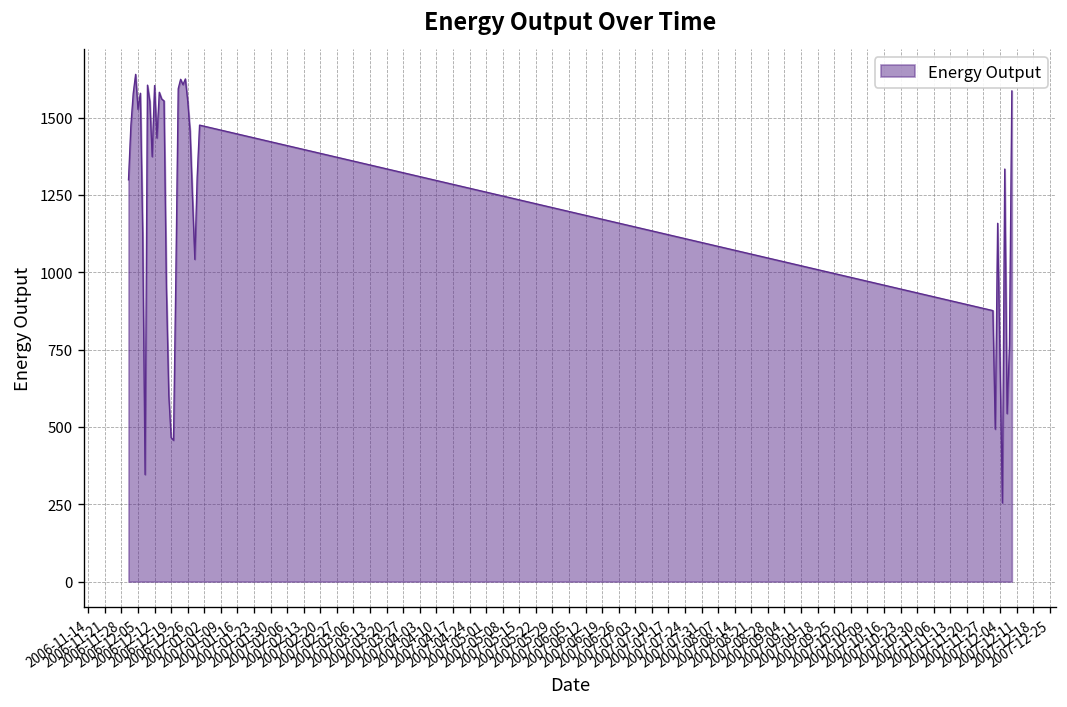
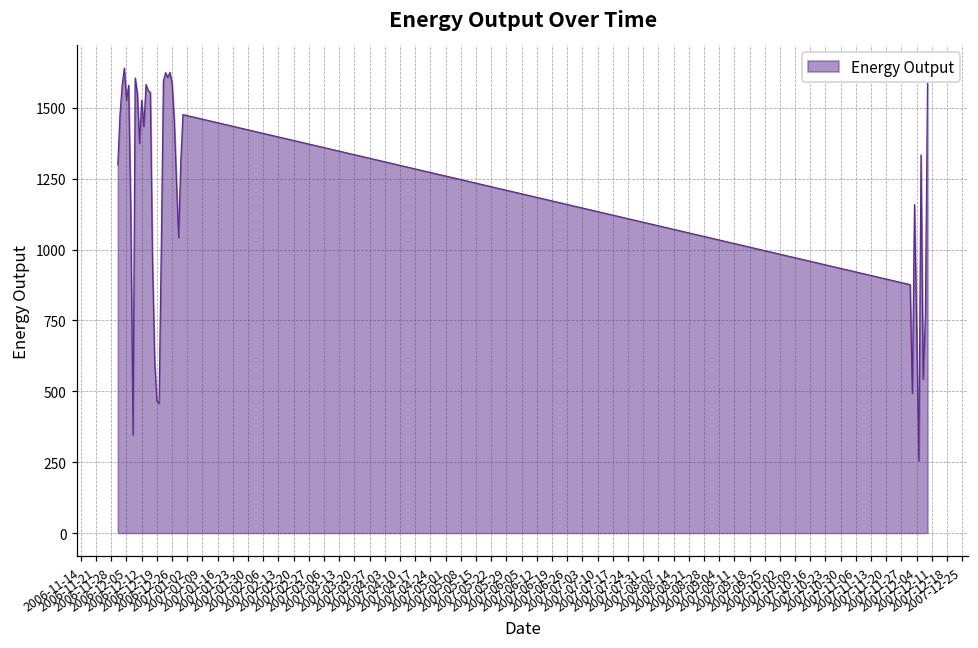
  {
    "2006-12-05": 1530,
-   "2006-12-12": 1600,
+   "2006-12-12": 1530,
    "2006-12-19": 470,
-   "2006-12-26": 1550,
+   "2006-12-26": 1590,
    "2007-12-04": 720
  }
